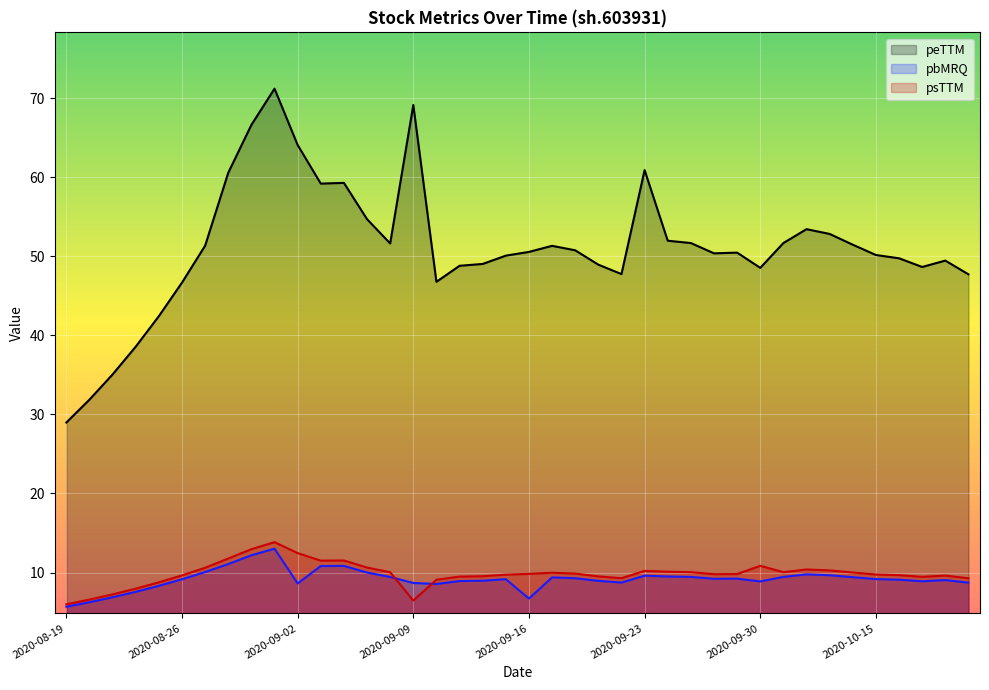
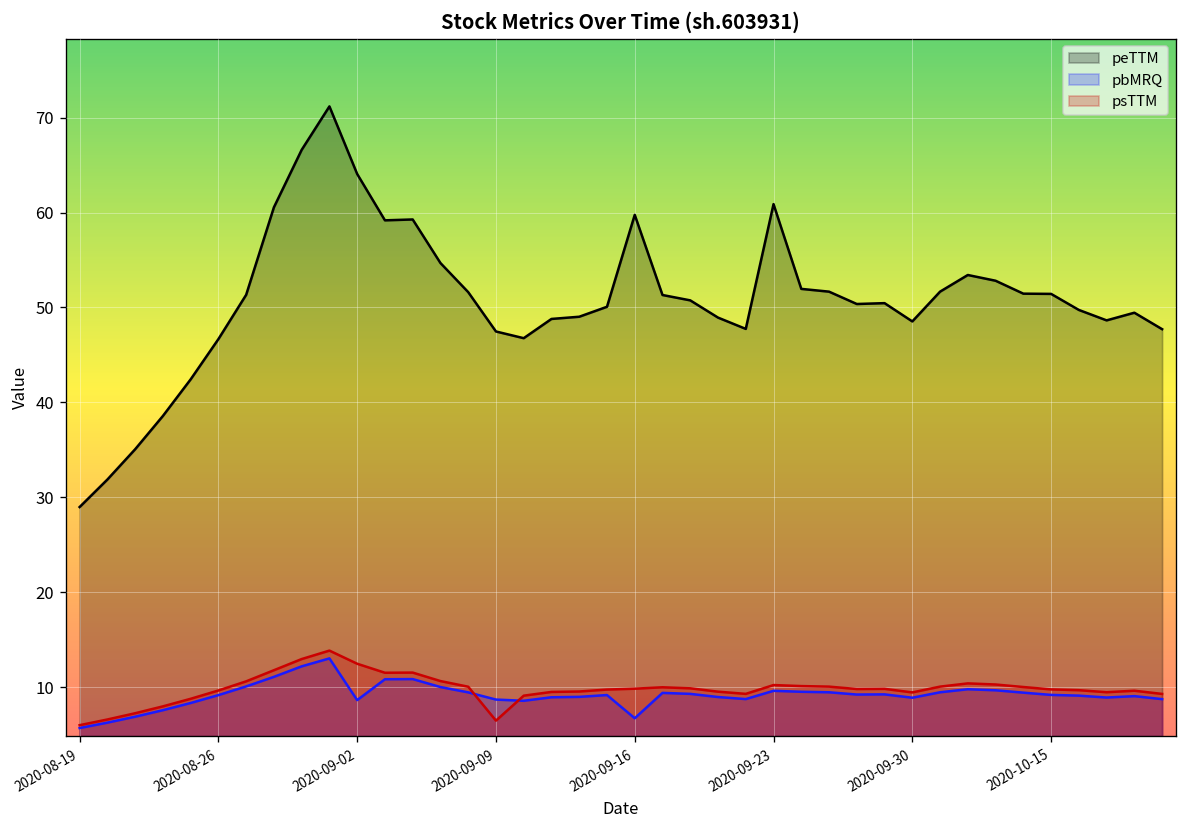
  {
    "peTTM": {
      "2020-08-19": 29,
      "2020-08-26": 47,
      "2020-09-02": 64,
-     "2020-09-09": 69,
-     "2020-09-16": 51,
+     "2020-09-09": 47,
+     "2020-09-16": 60,
      "2020-09-23": 61,
      "2020-09-30": 49,
-     "2020-10-15": 50
+     "2020-10-15": 51
    },
    "pbMRQ": {
      "2020-08-26": 9,
      "2020-09-02": 9,
      "2020-09-09": 9,
      "2020-09-16": 7,
      "2020-09-23": 10,
      "2020-09-30": 9,
      "2020-10-15": 9
    },
    "psTTM": {
      "2020-08-26": 10,
      "2020-09-02": 12,
      "2020-09-09": 6,
      "2020-09-16": 10,
      "2020-09-23": 10,
-     "2020-09-30": 11,
+     "2020-09-30": 9,
      "2020-10-15": 10
    }
  }
